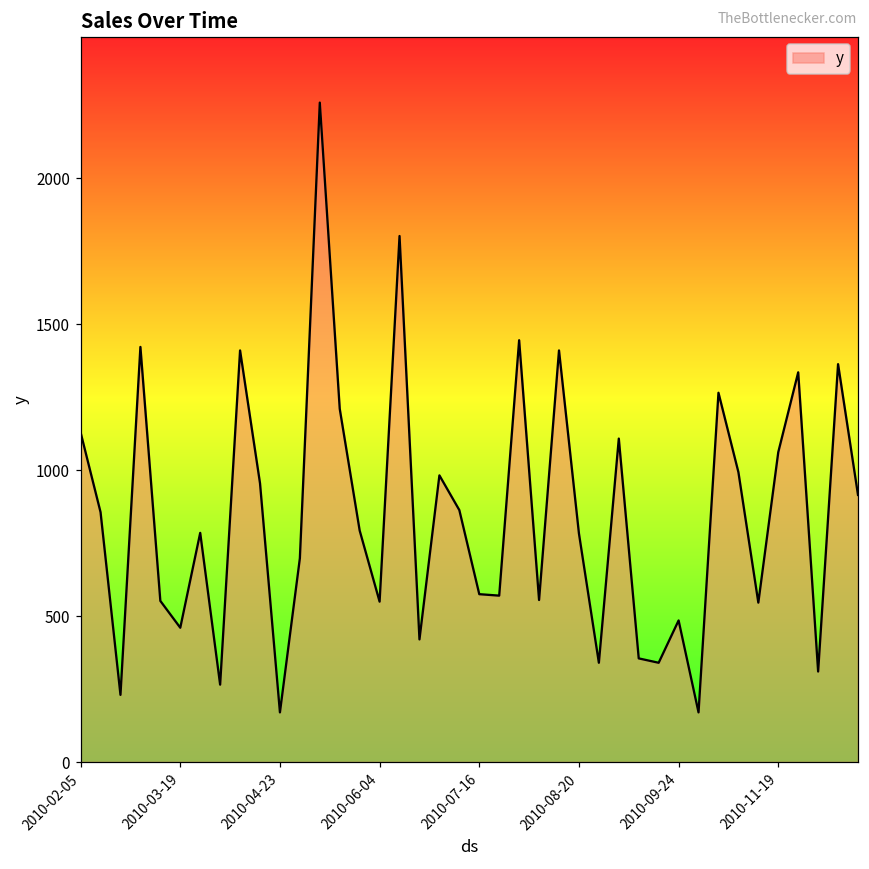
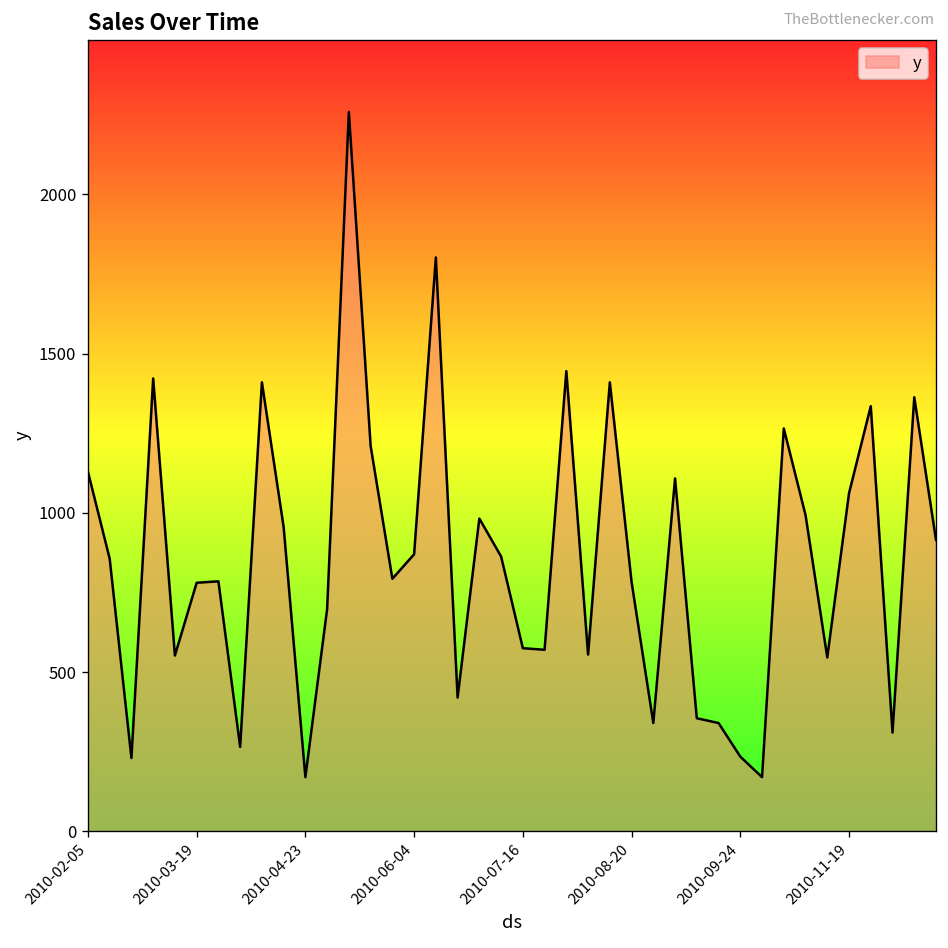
  {
    "2010-02-05": 1130,
-   "2010-03-19": 460,
+   "2010-03-19": 780,
    "2010-04-23": 170,
-   "2010-06-04": 550,
+   "2010-06-04": 870,
    "2010-07-16": 580,
    "2010-08-20": 780,
-   "2010-09-24": 490,
+   "2010-09-24": 230,
    "2010-11-19": 1060
  }
